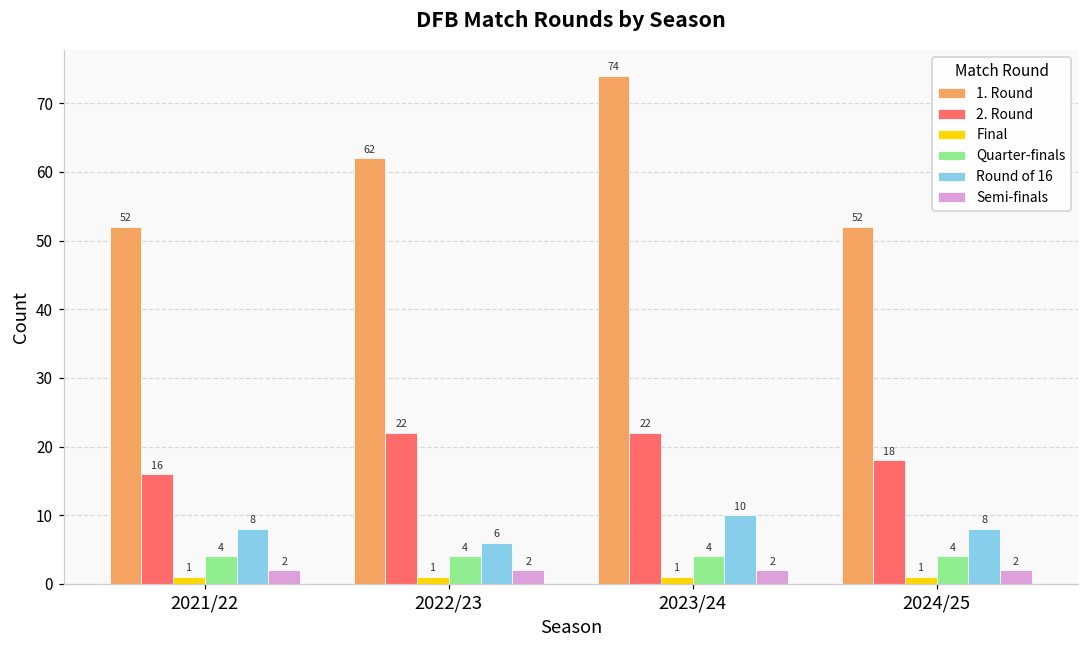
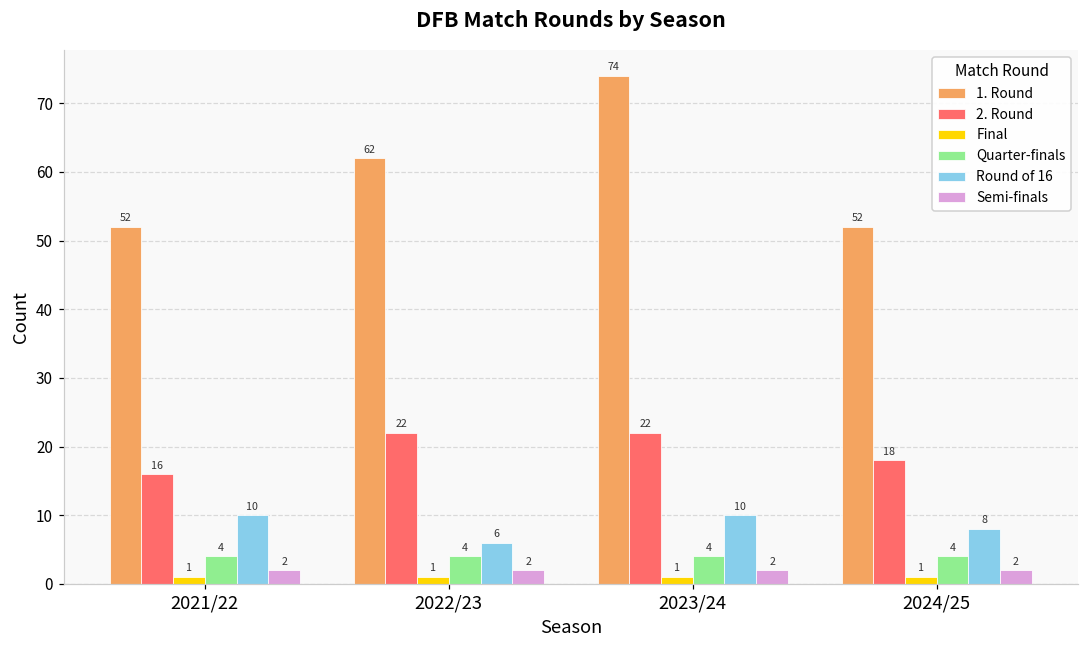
  {
    "Final": {
      "2021/22": 1,
      "2022/23": 1,
      "2023/24": 1,
      "2024/25": 1
    },
    "Quarter-finals": {
      "2021/22": 4,
      "2022/23": 4,
      "2023/24": 4,
      "2024/25": 4
    },
    "Round of 16": {
-     "2021/22": 8,
+     "2021/22": 10,
      "2022/23": 6,
      "2023/24": 10,
      "2024/25": 8
    },
    "Semi-finals": {
      "2021/22": 2,
      "2022/23": 2,
      "2023/24": 2,
      "2024/25": 2
    }
  }
